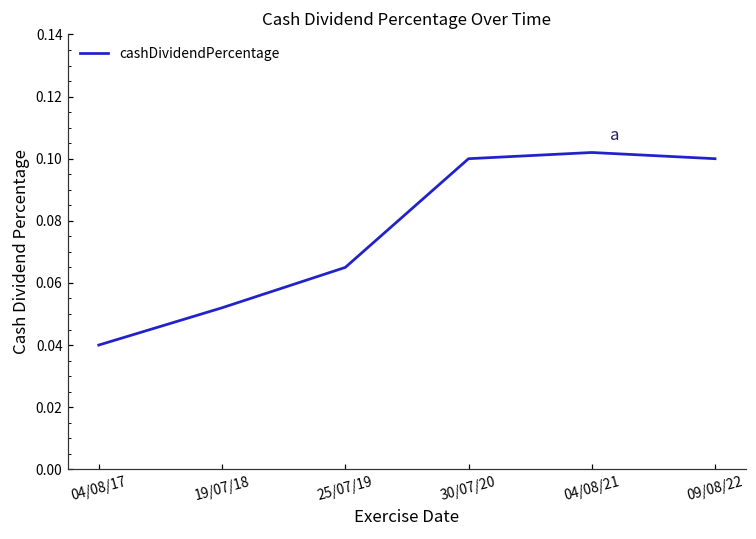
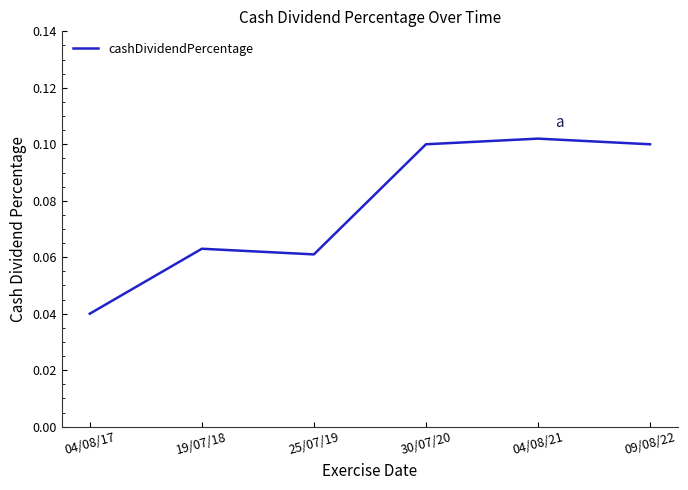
  {
    "04/08/17": 0.040,
-   "19/07/18": 0.052,
-   "25/07/19": 0.065,
+   "19/07/18": 0.063,
+   "25/07/19": 0.061,
    "30/07/20": 0.100,
    "04/08/21": 0.102,
    "09/08/22": 0.100
  }
